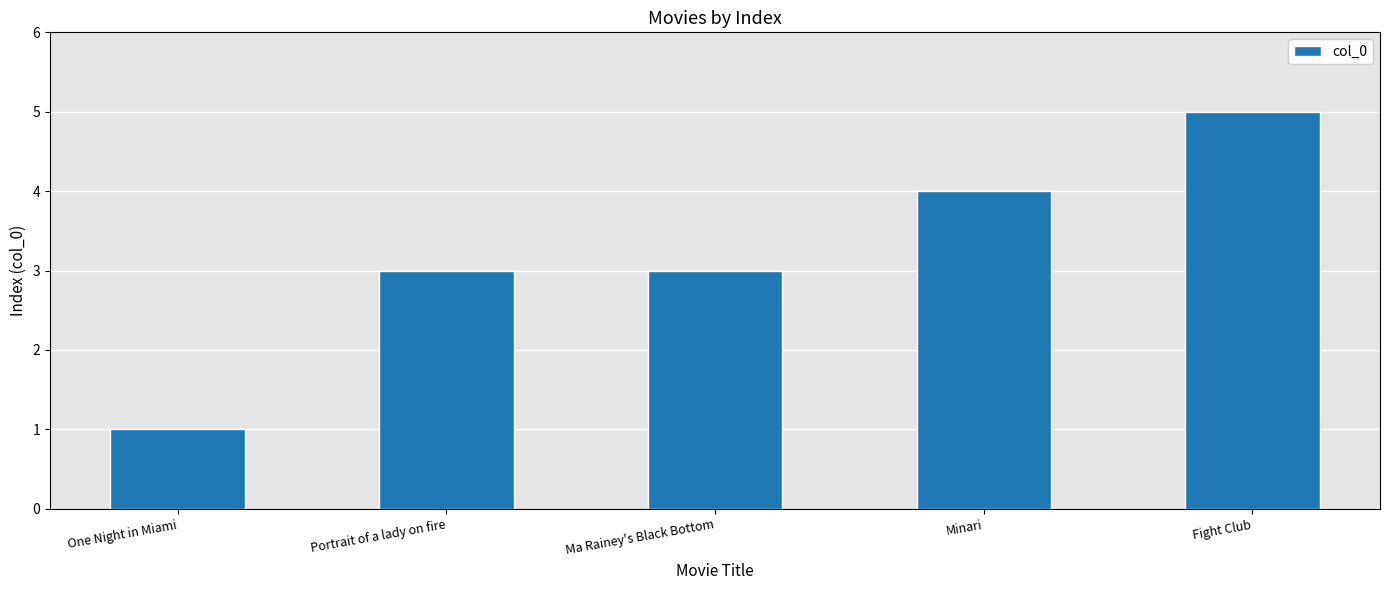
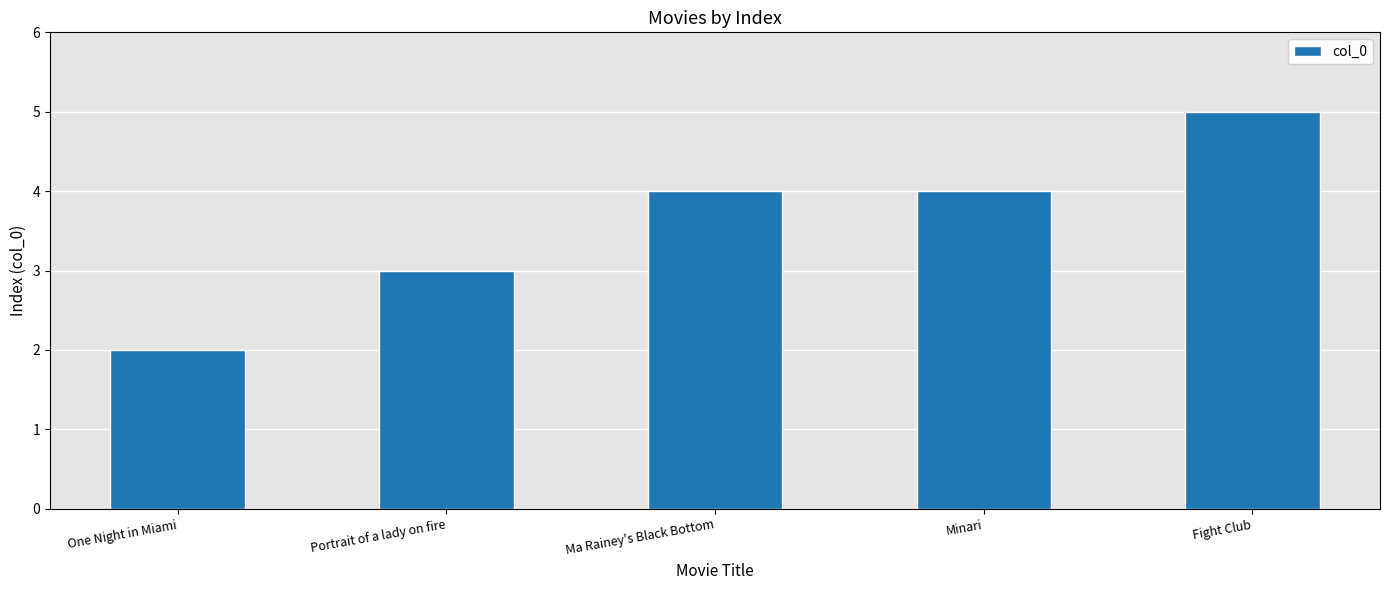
  {
-   "One Night in Miami": 1,
+   "One Night in Miami": 2,
    "Portrait of a lady on fire": 3,
-   "Ma Rainey's Black Bottom": 3,
+   "Ma Rainey's Black Bottom": 4,
    "Minari": 4,
    "Fight Club": 5
  }
